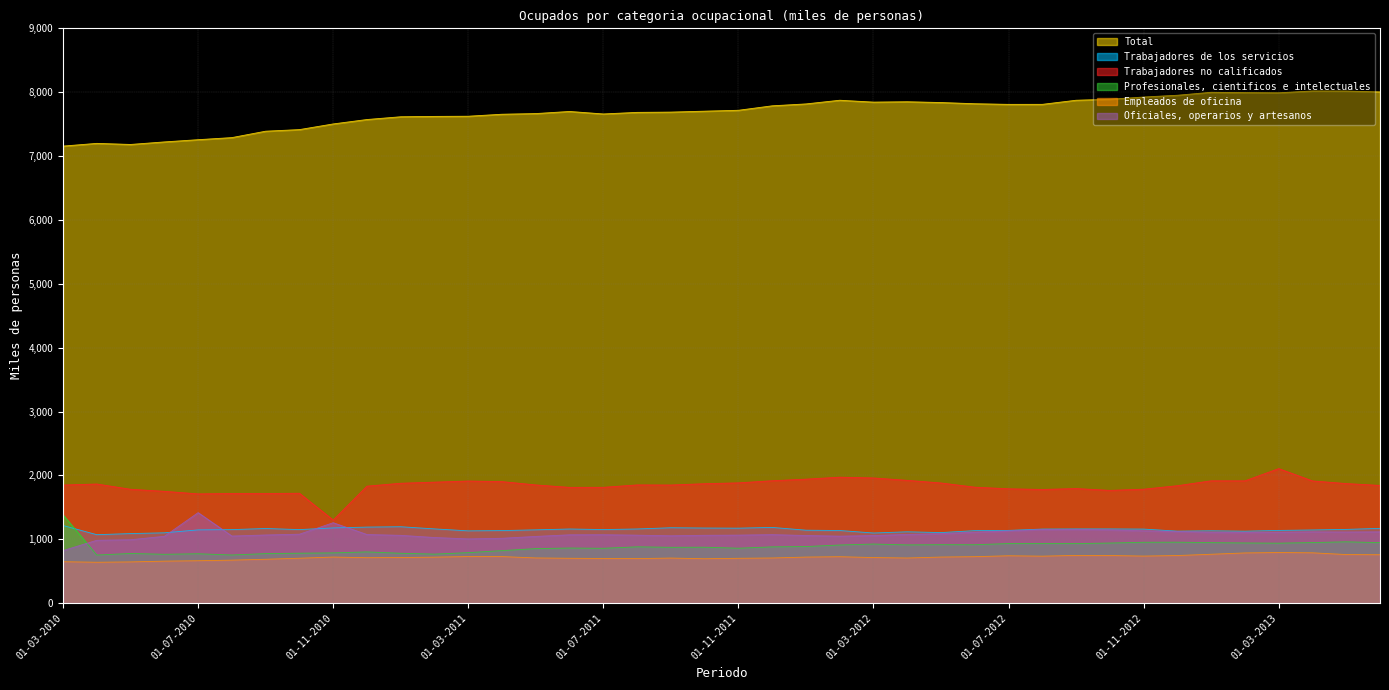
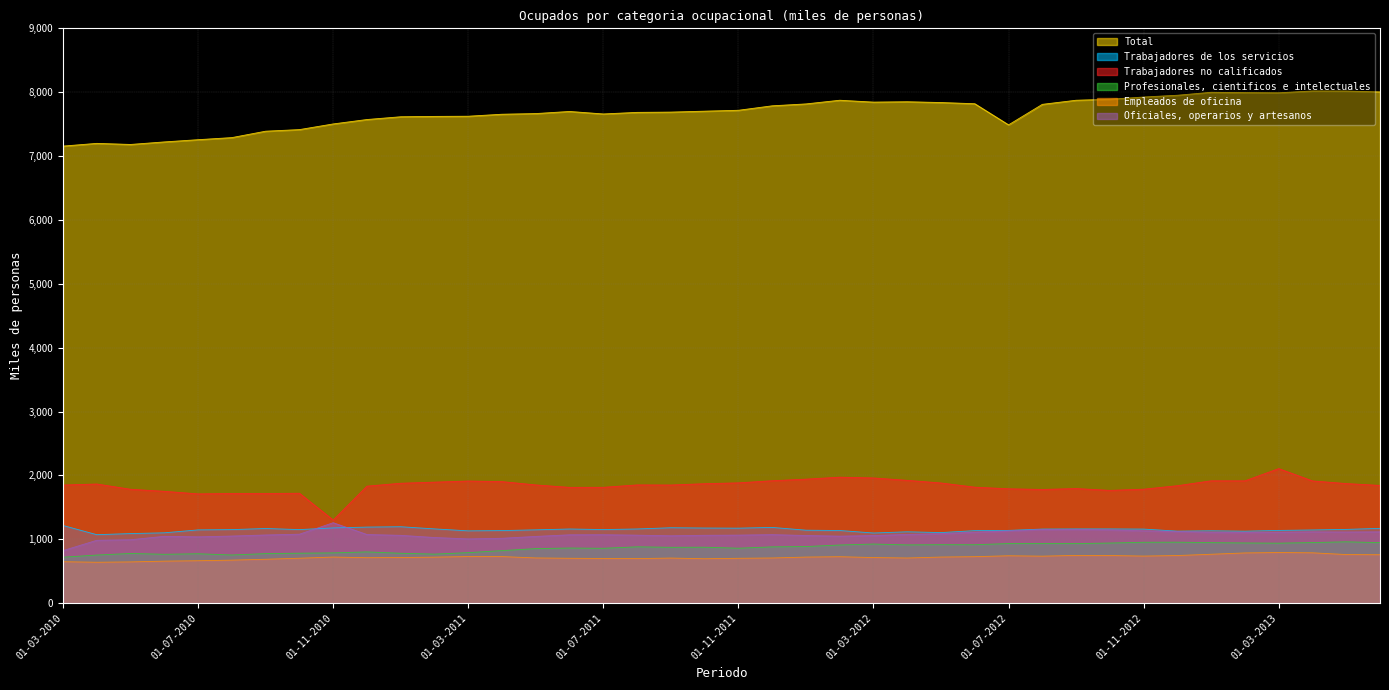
  {
    "Total": {
      "01-03-2010": "7,200",
      "01-07-2010": "7,300",
      "01-11-2010": "7,500",
      "01-03-2011": "7,600",
      "01-07-2011": "7,700",
      "01-11-2011": "7,700",
      "01-03-2012": "7,800",
-     "01-07-2012": "7,800"
+     "01-07-2012": "7,500"
    },
    "Trabajadores de los servicios": {
      "01-03-2010": "1,200",
      "01-07-2010": "1,100",
      "01-11-2010": "1,200",
      "01-03-2011": "1,100",
      "01-07-2011": "1,200",
      "01-11-2011": "1,200"
    },
    "Trabajadores no calificados": {
      "01-03-2010": "1,800",
      "01-07-2010": "1,700",
      "01-11-2010": "1,300",
      "01-03-2011": "1,900",
      "01-07-2011": "1,800",
      "01-11-2011": "1,900",
      "01-03-2012": "2,000",
      "01-07-2012": "1,800",
      "01-11-2012": "1,800",
      "01-03-2013": "2,100"
    },
    "Profesionales, cientificos e intelectuales": {
-     "01-03-2010": "1,400",
+     "01-03-2010": "700",
      "01-07-2010": "800",
      "01-11-2010": "800",
      "01-03-2011": "800",
      "01-07-2011": "900",
      "01-11-2011": "900",
      "01-03-2012": "900",
      "01-07-2012": "900",
      "01-11-2012": "1,000",
      "01-03-2013": "900"
    },
    "Empleados de oficina": {
      "01-03-2010": "600",
      "01-07-2010": "700",
      "01-11-2010": "700",
      "01-03-2011": "700",
      "01-07-2011": "700",
      "01-11-2011": "700",
      "01-03-2012": "700",
      "01-07-2012": "700",
      "01-11-2012": "700",
      "01-03-2013": "800"
    },
    "Oficiales, operarios y artesanos": {
      "01-03-2010": "800",
-     "01-07-2010": "1,400",
+     "01-07-2010": "1,000",
      "01-11-2010": "1,300",
      "01-03-2011": "1,000",
      "01-07-2011": "1,100",
      "01-11-2011": "1,100"
    }
  }
